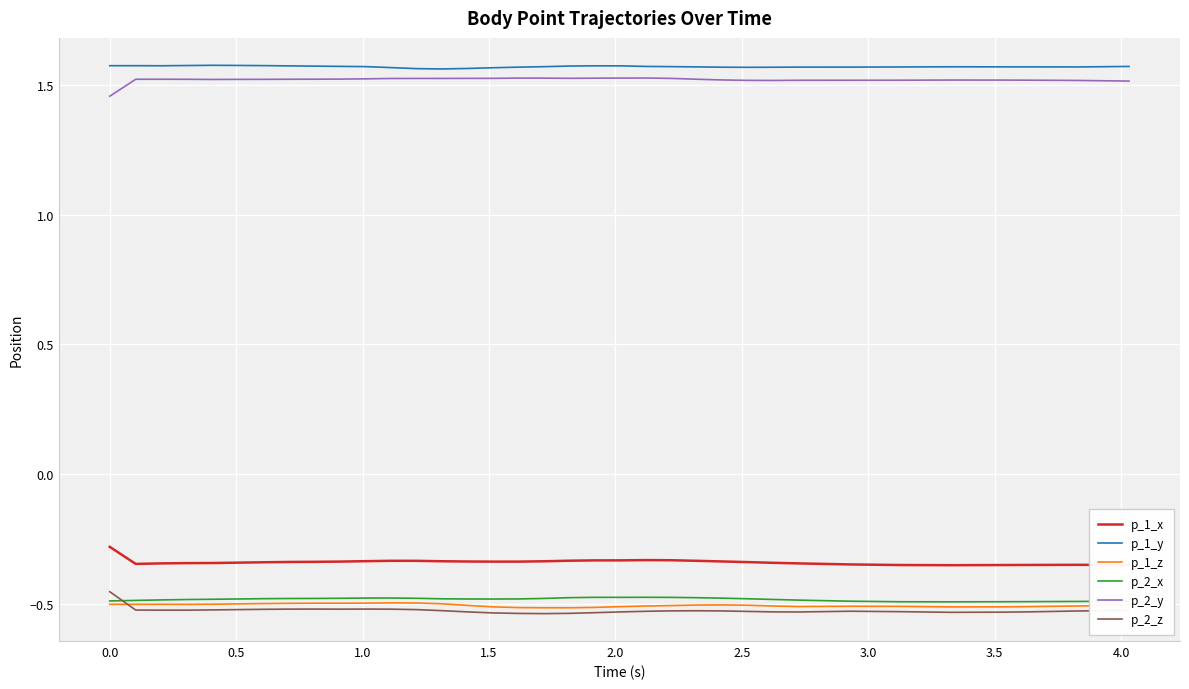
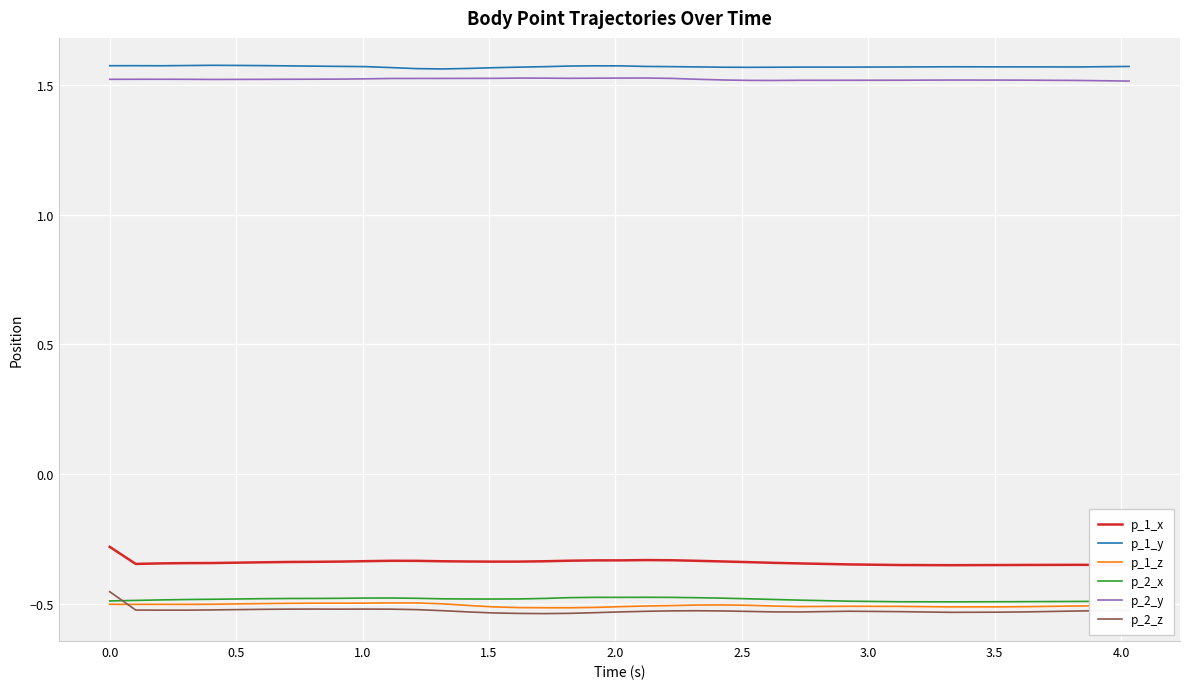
  {
    "p_1_x": {
      "0.0": -0.28
    },
    "p_1_y": {
      "0.0": 1.57
    },
    "p_1_z": {
      "0.0": -0.50
    },
    "p_2_x": {
      "0.0": -0.49
    },
    "p_2_y": {
-     "0.0": 1.46
+     "0.0": 1.52
    },
    "p_2_z": {
      "0.0": -0.45
    }
  }
